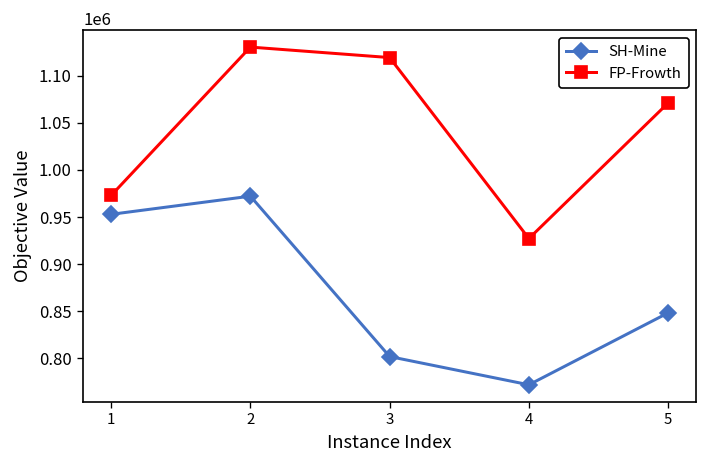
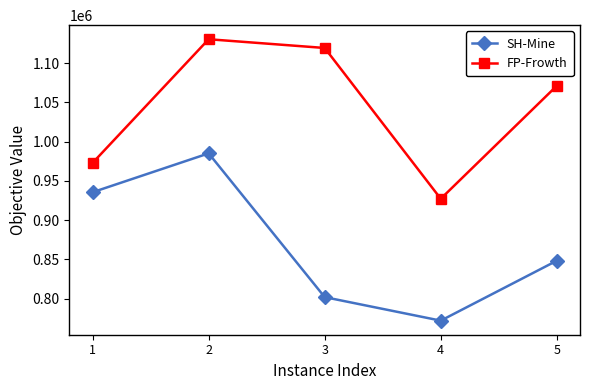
  {
    "SH-Mine": {
-     "1": 950000,
-     "2": 970000,
+     "1": 940000,
+     "2": 990000,
      "3": 800000,
      "4": 770000,
      "5": 850000
    },
    "FP-Frowth": {
      "1": 970000,
      "2": 1130000,
      "3": 1120000,
      "4": 930000,
      "5": 1070000
    }
  }
